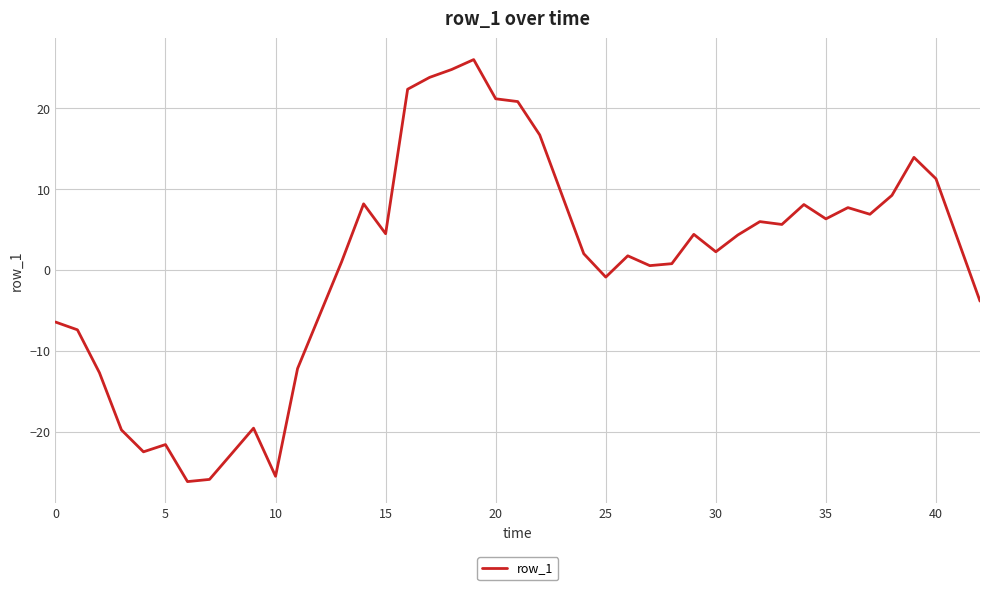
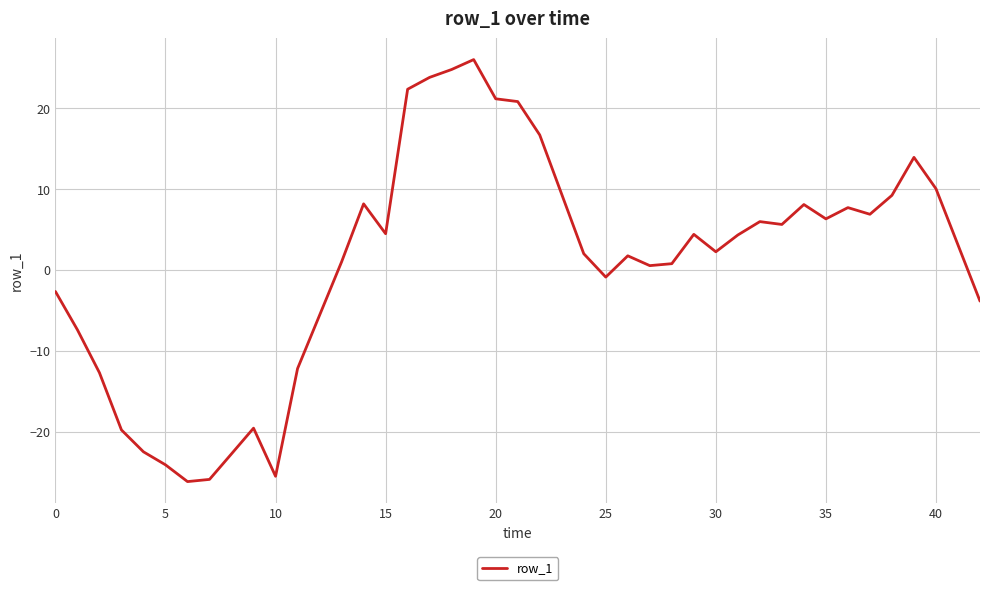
  {
-   "0": -6,
-   "5": -22,
+   "0": -3,
+   "5": -24,
    "10": -26,
    "15": 4,
    "20": 21,
    "25": -1,
    "30": 2,
    "35": 6,
-   "40": 11
+   "40": 10
  }
